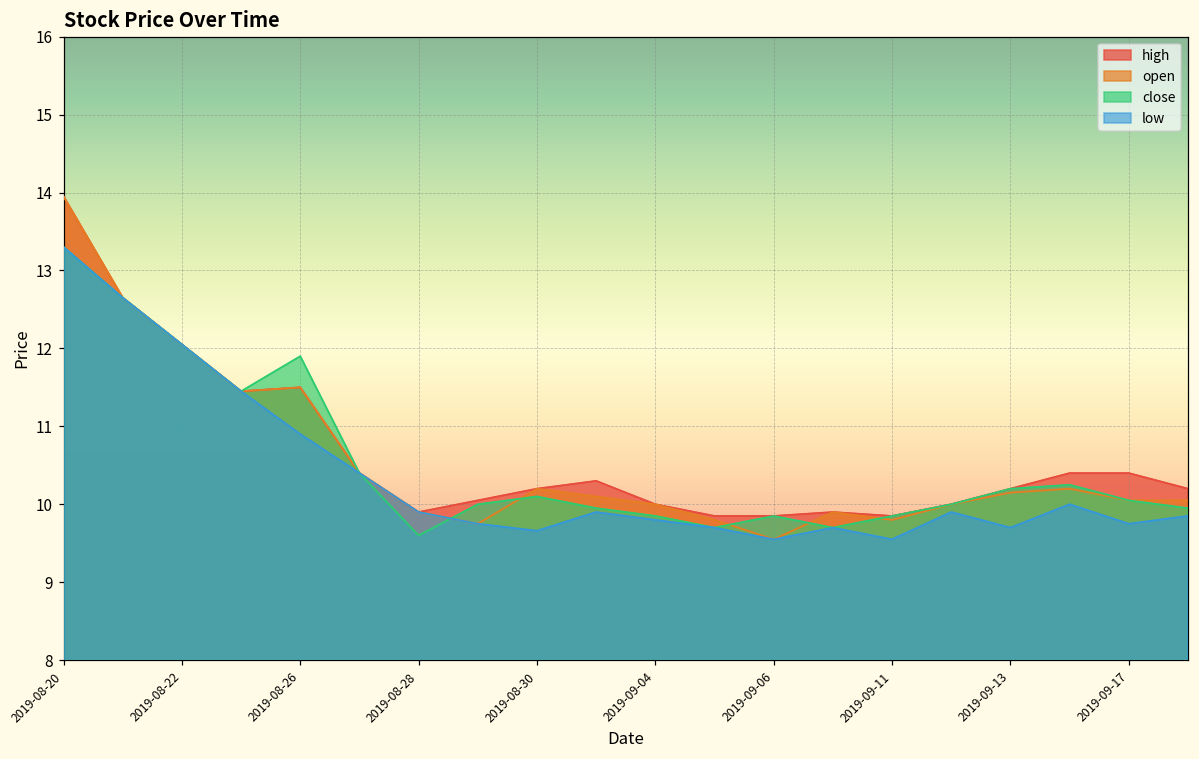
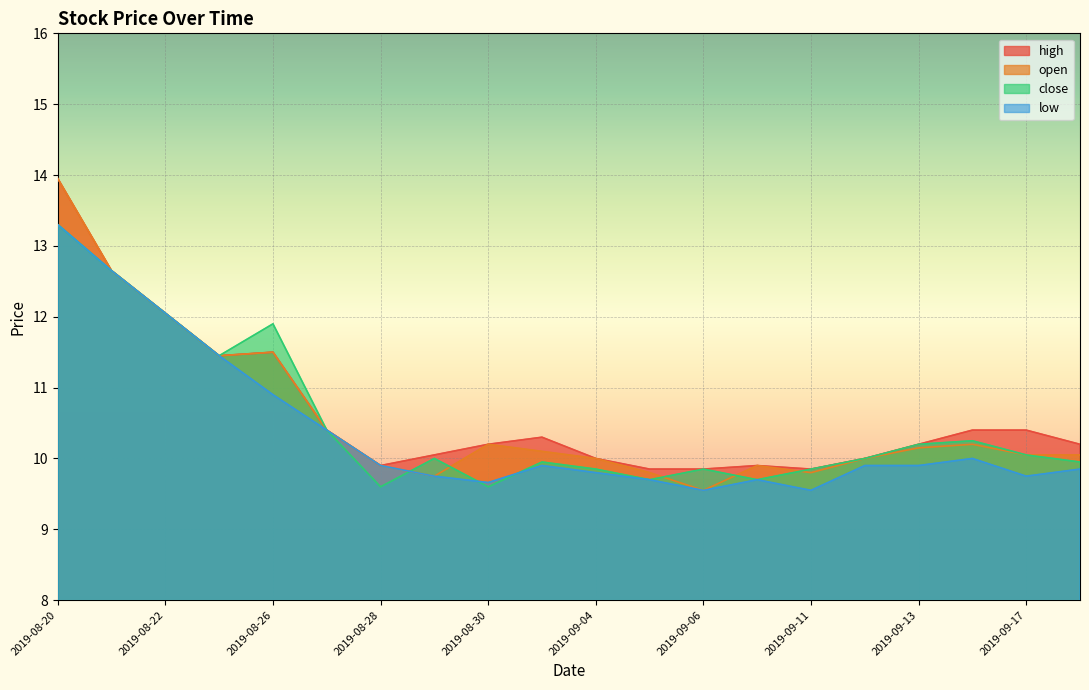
  {
    "close": {
      "2019-08-26": 11.9,
      "2019-08-28": 9.6,
-     "2019-08-30": 10.1,
+     "2019-08-30": 9.6,
      "2019-09-04": 9.9
    },
    "low": {
      "2019-08-26": 10.9,
      "2019-08-30": 9.7,
      "2019-09-04": 9.8,
      "2019-09-11": 9.6,
-     "2019-09-13": 9.7,
+     "2019-09-13": 9.9,
      "2019-09-17": 9.8
    }
  }
